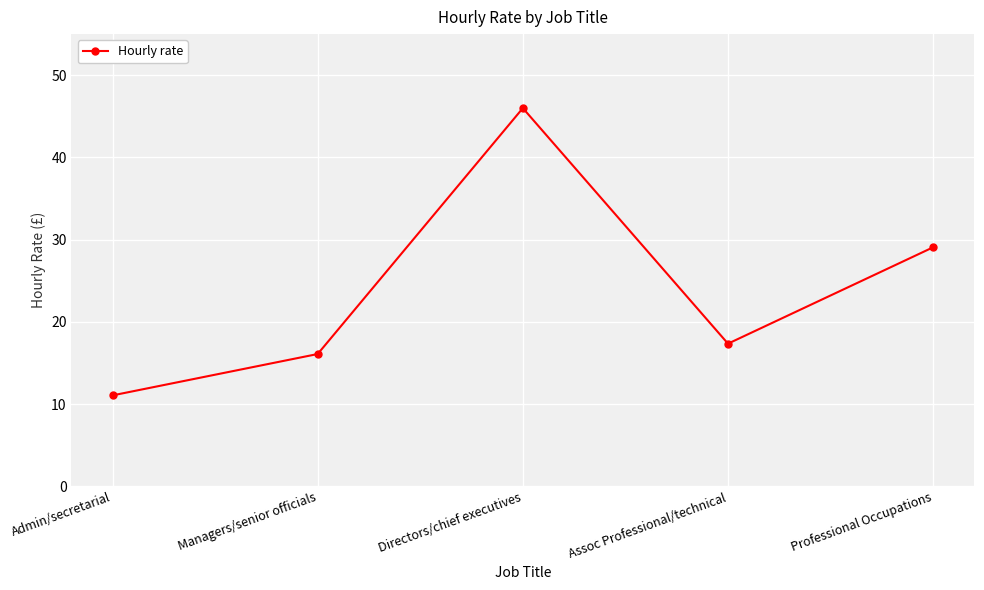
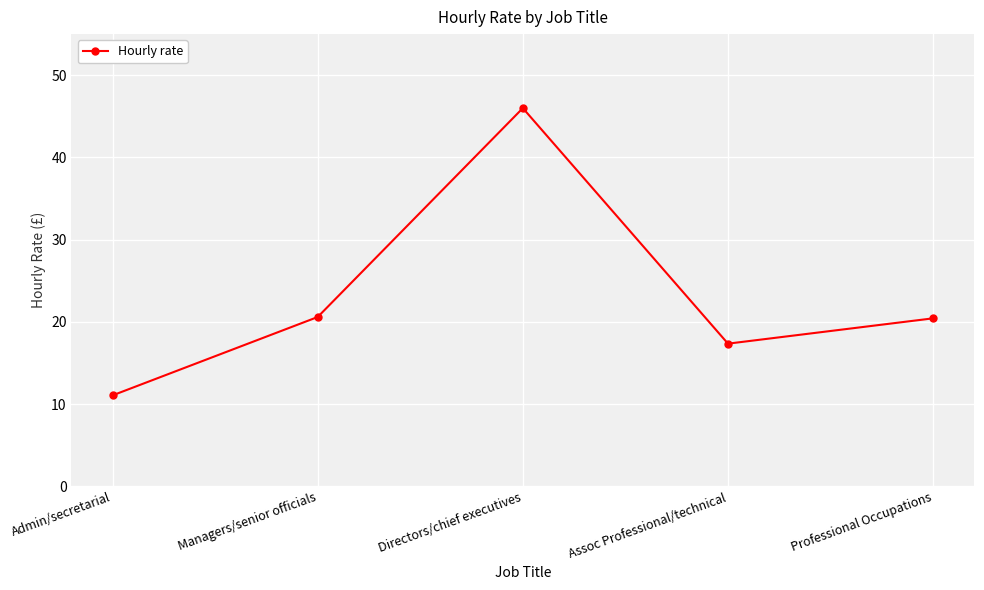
  {
    "Admin/secretarial": 11,
-   "Managers/senior officials": 16,
+   "Managers/senior officials": 21,
    "Directors/chief executives": 46,
    "Assoc Professional/technical": 17,
-   "Professional Occupations": 29
+   "Professional Occupations": 20
  }
